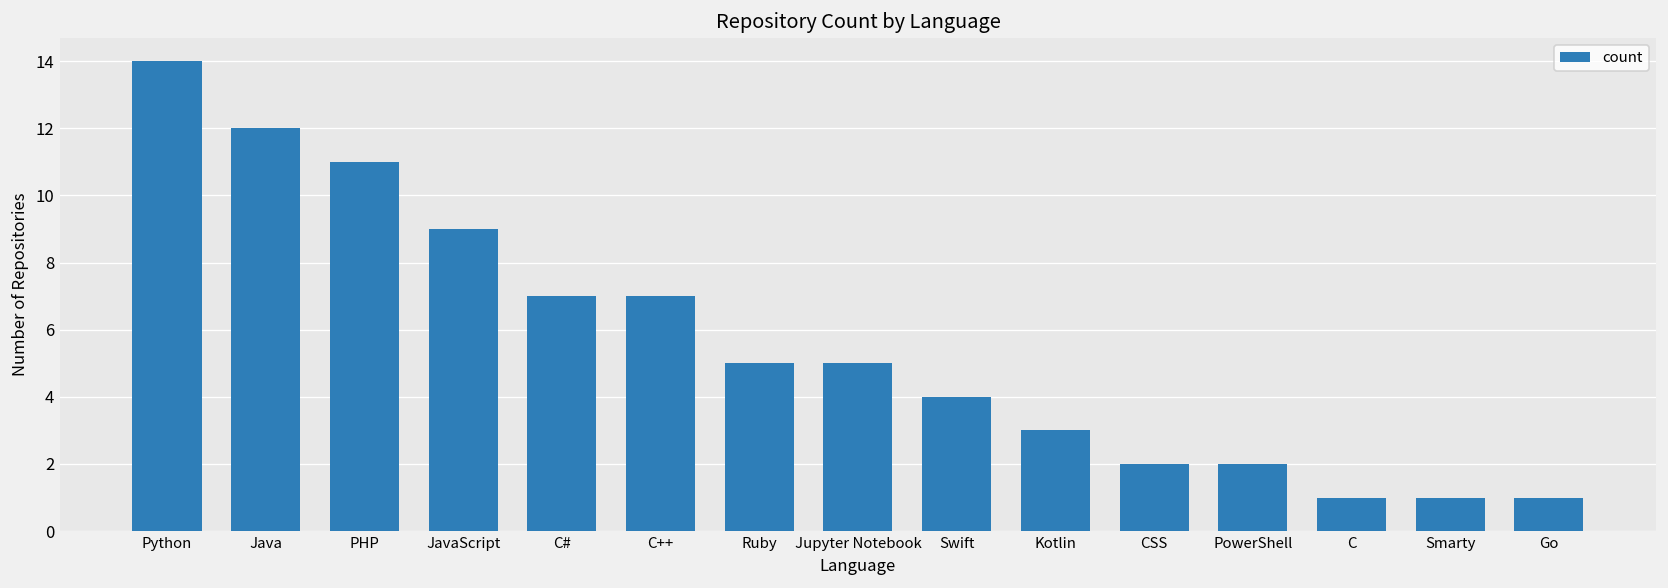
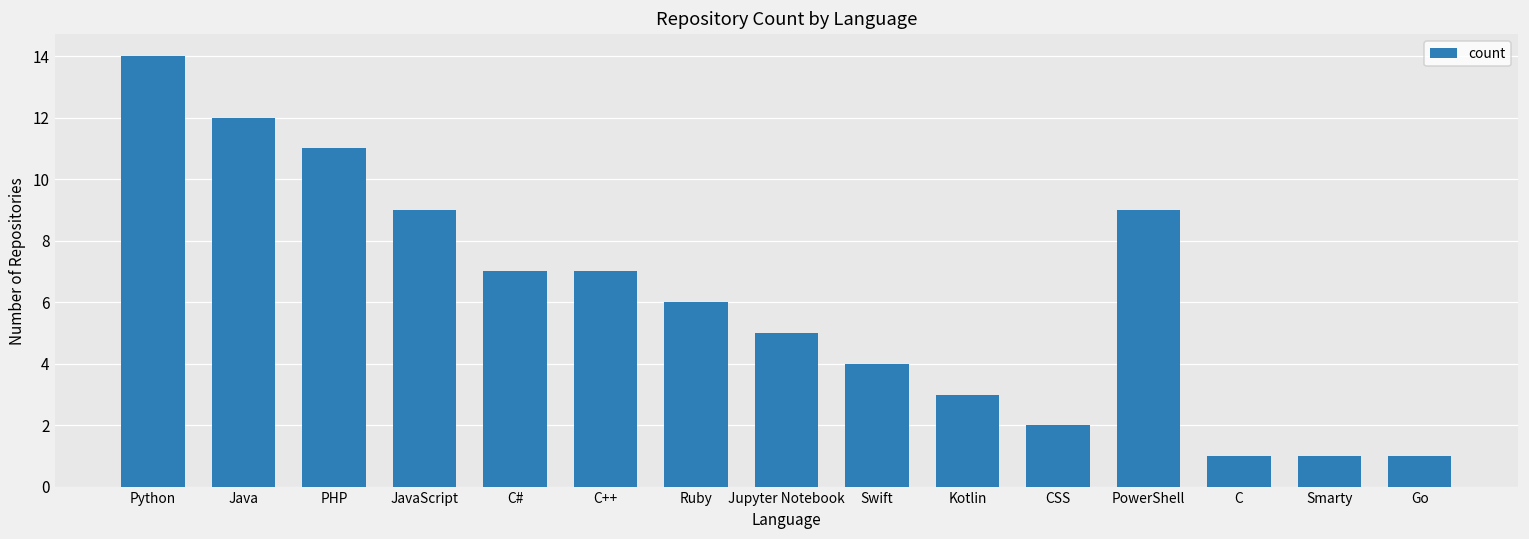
  {
    "Python": 14,
    "Java": 12,
    "PHP": 11,
    "JavaScript": 9,
    "C#": 7,
    "C++": 7,
-   "Ruby": 5,
+   "Ruby": 6,
    "Jupyter Notebook": 5,
    "Swift": 4,
    "Kotlin": 3,
    "CSS": 2,
-   "PowerShell": 2,
+   "PowerShell": 9,
    "C": 1,
    "Smarty": 1,
    "Go": 1
  }
